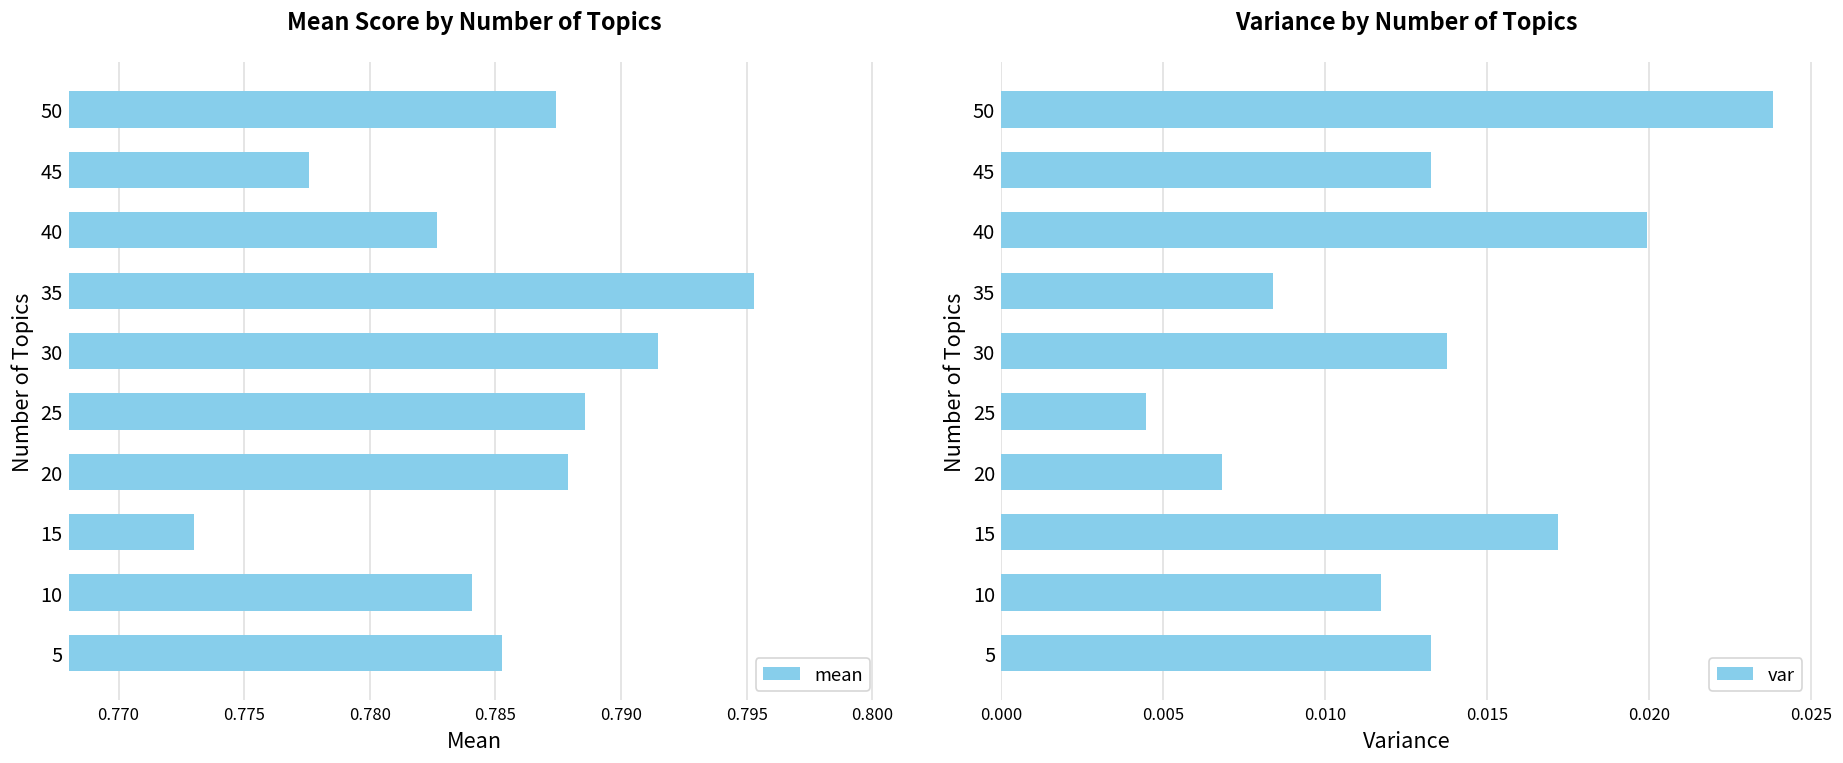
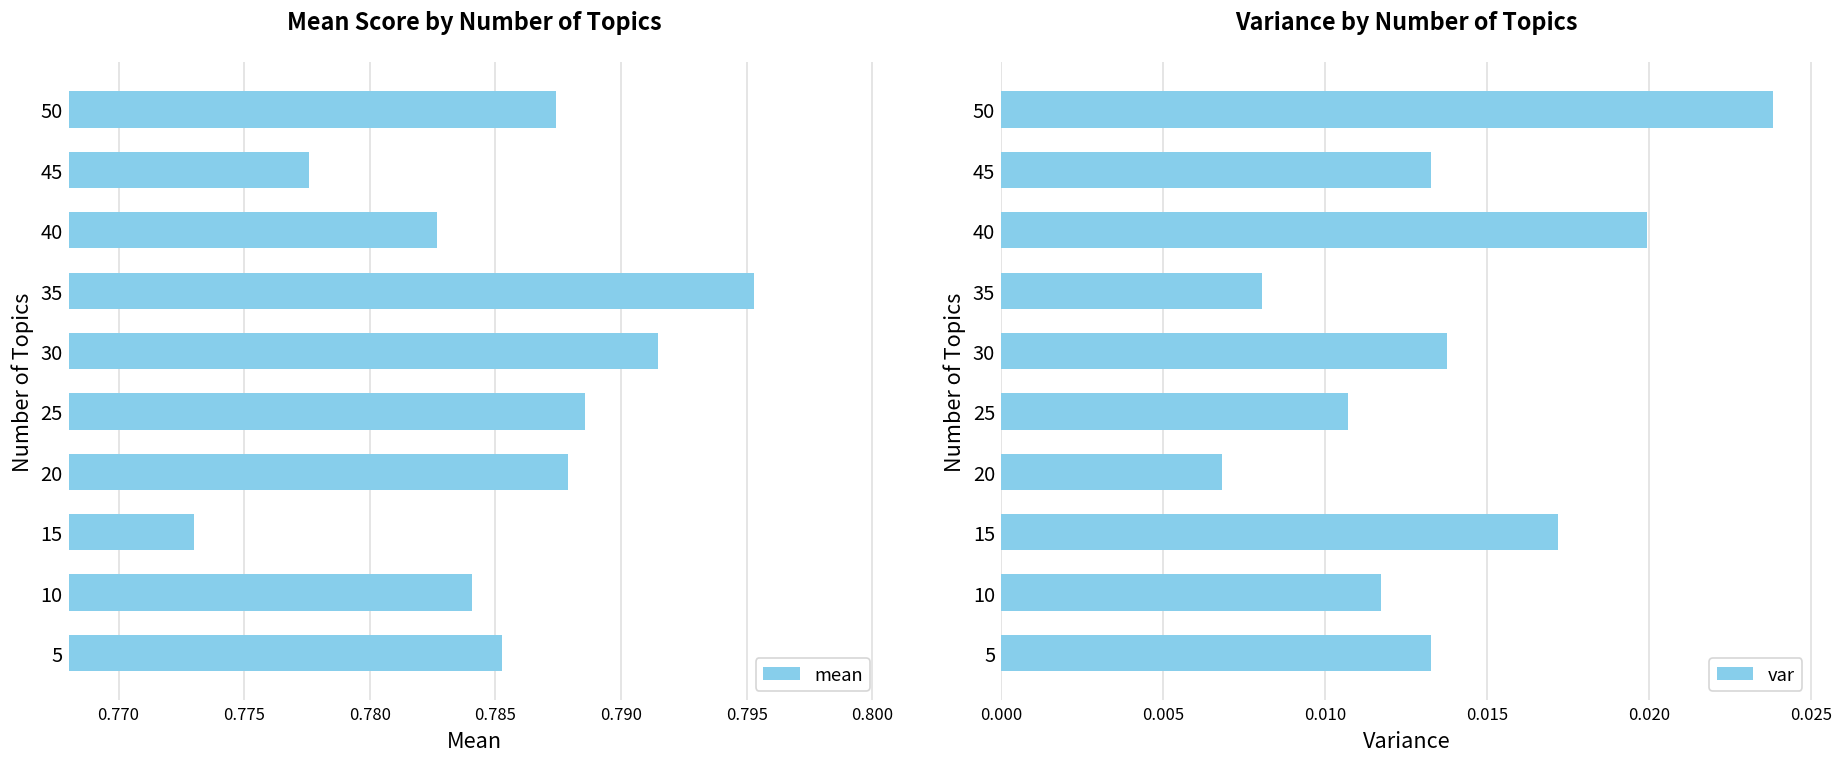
  {
    "Mean Score by Number of Topics": {
      "50": 0.7874,
      "45": 0.7776,
      "40": 0.7827,
      "35": 0.7953,
      "30": 0.7915,
      "25": 0.7886,
      "20": 0.7879,
      "15": 0.7730,
      "10": 0.7841,
      "5": 0.7853
    },
    "Variance by Number of Topics": {
      "50": 0.0238,
      "45": 0.0133,
      "40": 0.0199,
-     "35": 0.0084,
+     "35": 0.0081,
      "30": 0.0138,
-     "25": 0.0045,
+     "25": 0.0107,
      "20": 0.0068,
      "15": 0.0172,
      "10": 0.0117,
      "5": 0.0133
    }
  }
